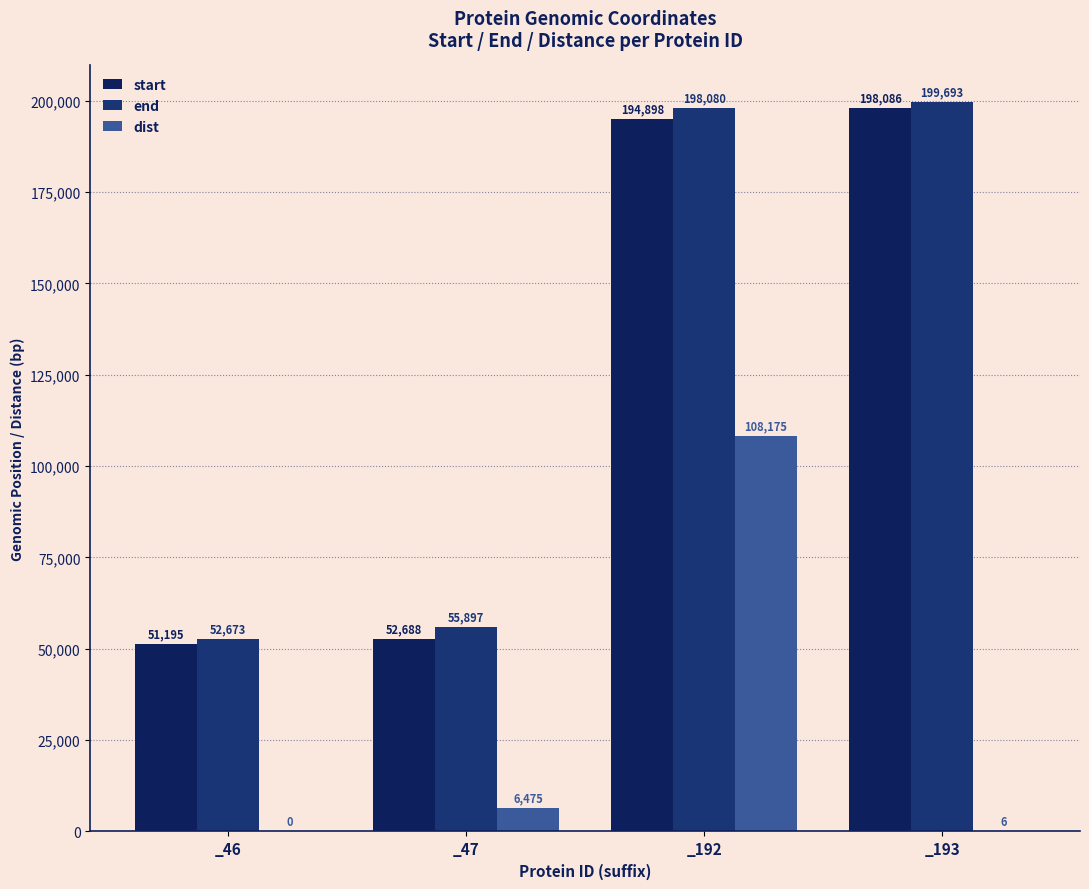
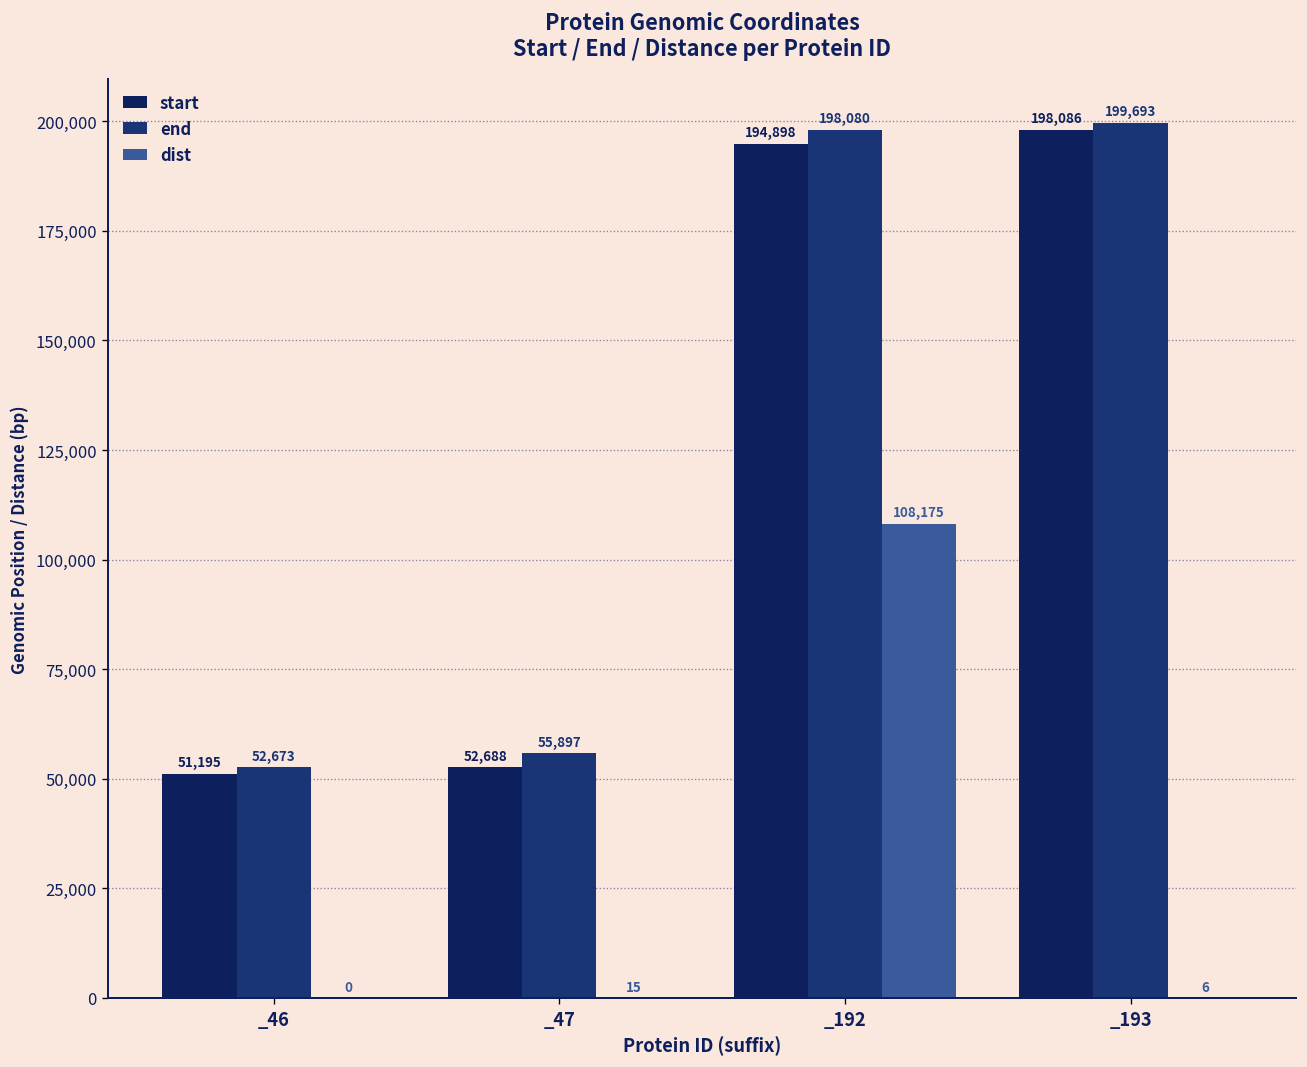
  {
    "dist": {
      "_46": "0",
-     "_47": "6,475",
+     "_47": "15",
      "_192": "108,175",
      "_193": "6"
    }
  }
